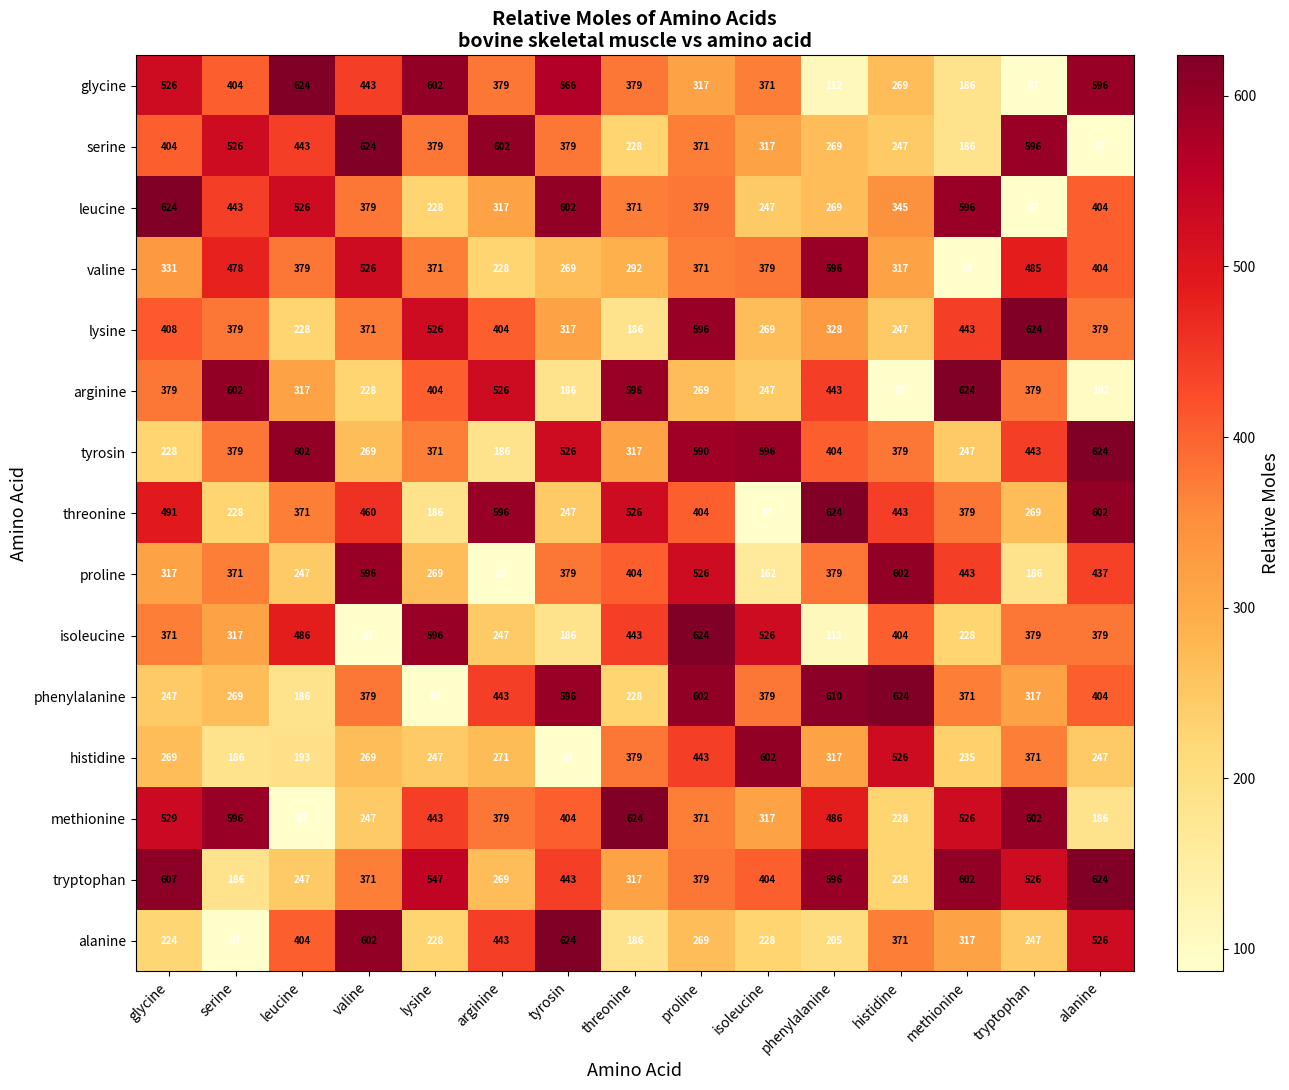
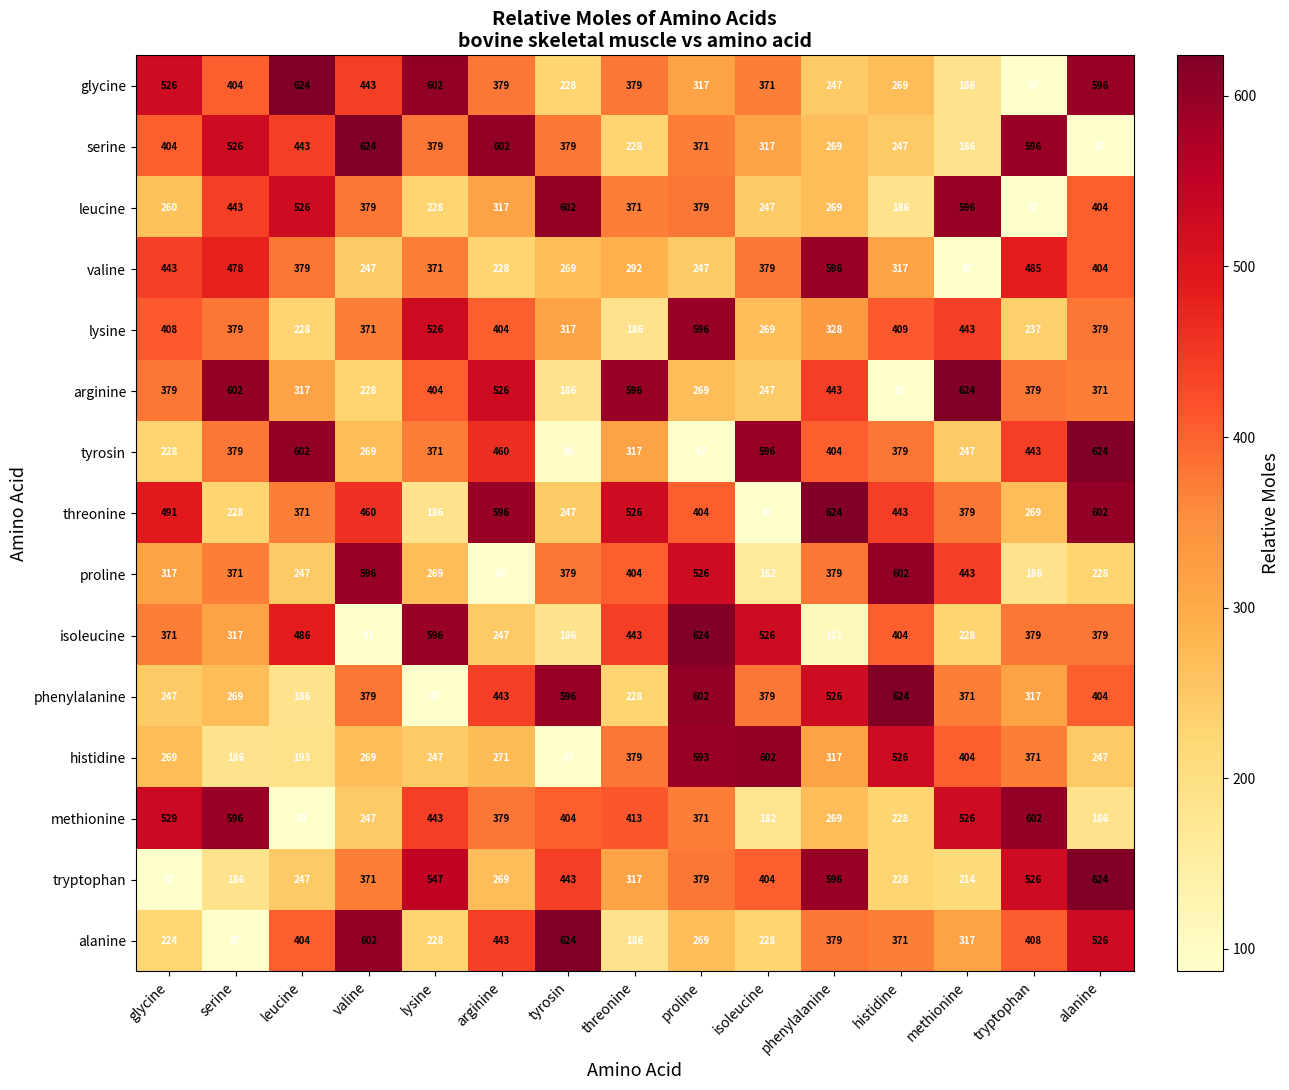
  {
    "glycine": {
      "glycine": 526,
      "serine": 404,
      "leucine": 624,
      "valine": 443,
      "lysine": 602,
      "arginine": 379,
-     "tyrosin": 566,
+     "tyrosin": 228,
      "threonine": 379,
      "proline": 317,
      "isoleucine": 371,
-     "phenylalanine": 112,
+     "phenylalanine": 247,
      "histidine": 269,
      "methionine": 186,
      "tryptophan": 87,
      "alanine": 596
    },
    "leucine": {
-     "glycine": 624,
+     "glycine": 260,
      "serine": 443,
      "leucine": 526,
      "valine": 379,
      "lysine": 228,
      "arginine": 317,
      "tyrosin": 602,
      "threonine": 371,
      "proline": 379,
      "isoleucine": 247,
      "phenylalanine": 269,
-     "histidine": 345,
+     "histidine": 186,
      "methionine": 596,
      "tryptophan": 87,
      "alanine": 404
    },
    "valine": {
-     "glycine": 331,
+     "glycine": 443,
      "serine": 478,
      "leucine": 379,
-     "valine": 526,
+     "valine": 247,
      "lysine": 371,
      "arginine": 228,
      "tyrosin": 269,
      "threonine": 292,
-     "proline": 371,
+     "proline": 247,
      "isoleucine": 379,
      "phenylalanine": 596,
      "histidine": 317,
      "methionine": 87,
      "tryptophan": 485,
      "alanine": 404
    },
    "lysine": {
      "glycine": 408,
      "serine": 379,
      "leucine": 228,
      "valine": 371,
      "lysine": 526,
      "arginine": 404,
      "tyrosin": 317,
      "threonine": 186,
      "proline": 596,
      "isoleucine": 269,
      "phenylalanine": 328,
-     "histidine": 247,
+     "histidine": 409,
      "methionine": 443,
-     "tryptophan": 624,
+     "tryptophan": 237,
      "alanine": 379
    },
    "arginine": {
      "glycine": 379,
      "serine": 602,
      "leucine": 317,
      "valine": 228,
      "lysine": 404,
      "arginine": 526,
      "tyrosin": 186,
      "threonine": 596,
      "proline": 269,
      "isoleucine": 247,
      "phenylalanine": 443,
      "histidine": 87,
      "methionine": 624,
      "tryptophan": 379,
-     "alanine": 102
+     "alanine": 371
    },
    "tyrosin": {
      "glycine": 228,
      "serine": 379,
      "leucine": 602,
      "valine": 269,
      "lysine": 371,
-     "arginine": 186,
-     "tyrosin": 526,
+     "arginine": 460,
+     "tyrosin": 96,
      "threonine": 317,
-     "proline": 590,
+     "proline": 87,
      "isoleucine": 596,
      "phenylalanine": 404,
      "histidine": 379,
      "methionine": 247,
      "tryptophan": 443,
      "alanine": 624
    },
    "proline": {
      "glycine": 317,
      "serine": 371,
      "leucine": 247,
      "valine": 596,
      "lysine": 269,
      "arginine": 87,
      "tyrosin": 379,
      "threonine": 404,
      "proline": 526,
      "isoleucine": 162,
      "phenylalanine": 379,
      "histidine": 602,
      "methionine": 443,
      "tryptophan": 186,
-     "alanine": 437
+     "alanine": 228
    },
    "phenylalanine": {
      "glycine": 247,
      "serine": 269,
      "leucine": 186,
      "valine": 379,
      "lysine": 87,
      "arginine": 443,
      "tyrosin": 596,
      "threonine": 228,
      "proline": 602,
      "isoleucine": 379,
-     "phenylalanine": 610,
+     "phenylalanine": 526,
      "histidine": 624,
      "methionine": 371,
      "tryptophan": 317,
      "alanine": 404
    },
    "histidine": {
      "glycine": 269,
      "serine": 186,
      "leucine": 193,
      "valine": 269,
      "lysine": 247,
      "arginine": 271,
      "tyrosin": 87,
      "threonine": 379,
-     "proline": 443,
+     "proline": 593,
      "isoleucine": 602,
      "phenylalanine": 317,
      "histidine": 526,
-     "methionine": 235,
+     "methionine": 404,
      "tryptophan": 371,
      "alanine": 247
    },
    "methionine": {
      "glycine": 529,
      "serine": 596,
      "leucine": 87,
      "valine": 247,
      "lysine": 443,
      "arginine": 379,
      "tyrosin": 404,
-     "threonine": 624,
+     "threonine": 413,
      "proline": 371,
-     "isoleucine": 317,
-     "phenylalanine": 486,
+     "isoleucine": 182,
+     "phenylalanine": 269,
      "histidine": 228,
      "methionine": 526,
      "tryptophan": 602,
      "alanine": 186
    },
    "tryptophan": {
-     "glycine": 607,
+     "glycine": 87,
      "serine": 186,
      "leucine": 247,
      "valine": 371,
      "lysine": 547,
      "arginine": 269,
      "tyrosin": 443,
      "threonine": 317,
      "proline": 379,
      "isoleucine": 404,
      "phenylalanine": 596,
      "histidine": 228,
-     "methionine": 602,
+     "methionine": 214,
      "tryptophan": 526,
      "alanine": 624
    },
    "alanine": {
      "glycine": 224,
      "serine": 87,
      "leucine": 404,
      "valine": 602,
      "lysine": 228,
      "arginine": 443,
      "tyrosin": 624,
      "threonine": 186,
      "proline": 269,
      "isoleucine": 228,
-     "phenylalanine": 205,
+     "phenylalanine": 379,
      "histidine": 371,
      "methionine": 317,
-     "tryptophan": 247,
+     "tryptophan": 408,
      "alanine": 526
    }
  }
